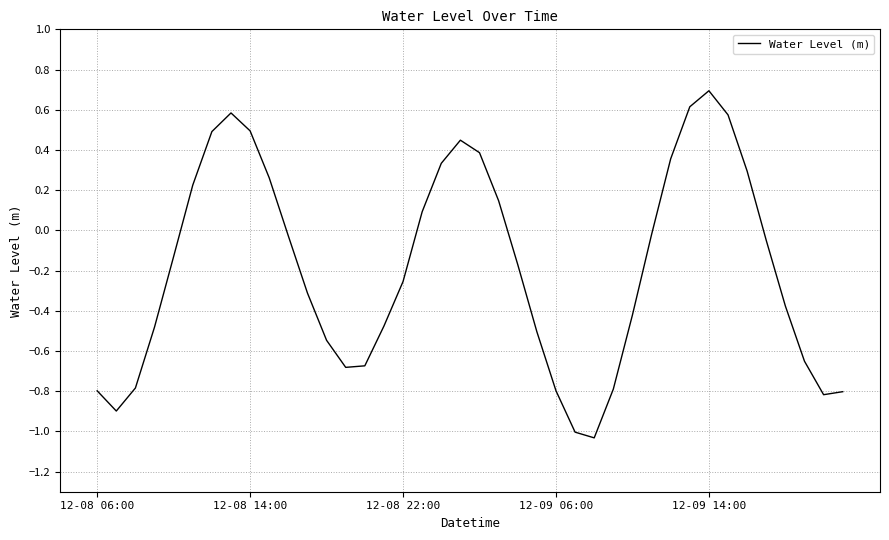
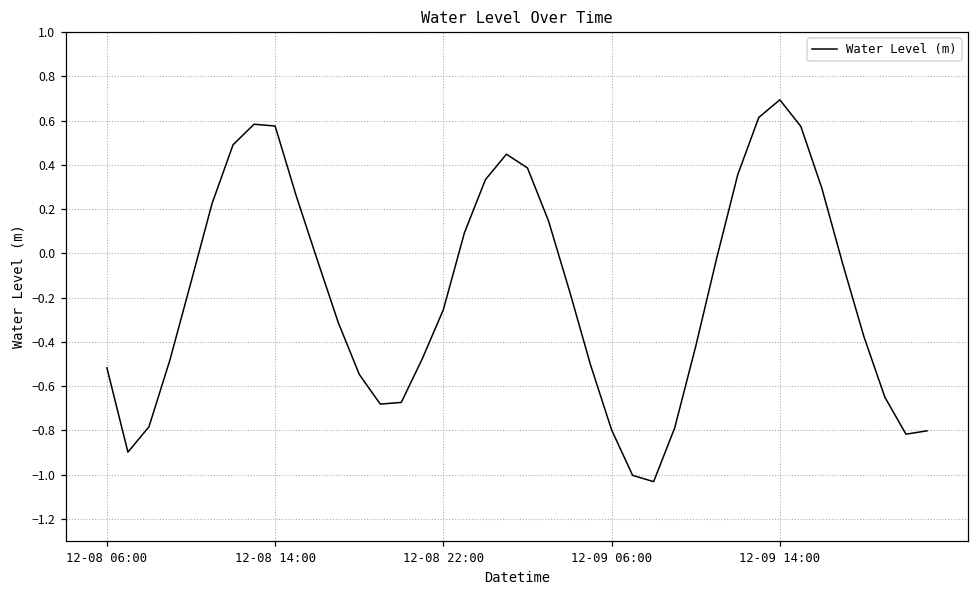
  {
-   "12-08 06:00": -0.80,
-   "12-08 14:00": 0.49,
+   "12-08 06:00": -0.52,
+   "12-08 14:00": 0.58,
    "12-08 22:00": -0.25,
    "12-09 06:00": -0.80,
    "12-09 14:00": 0.69
  }
